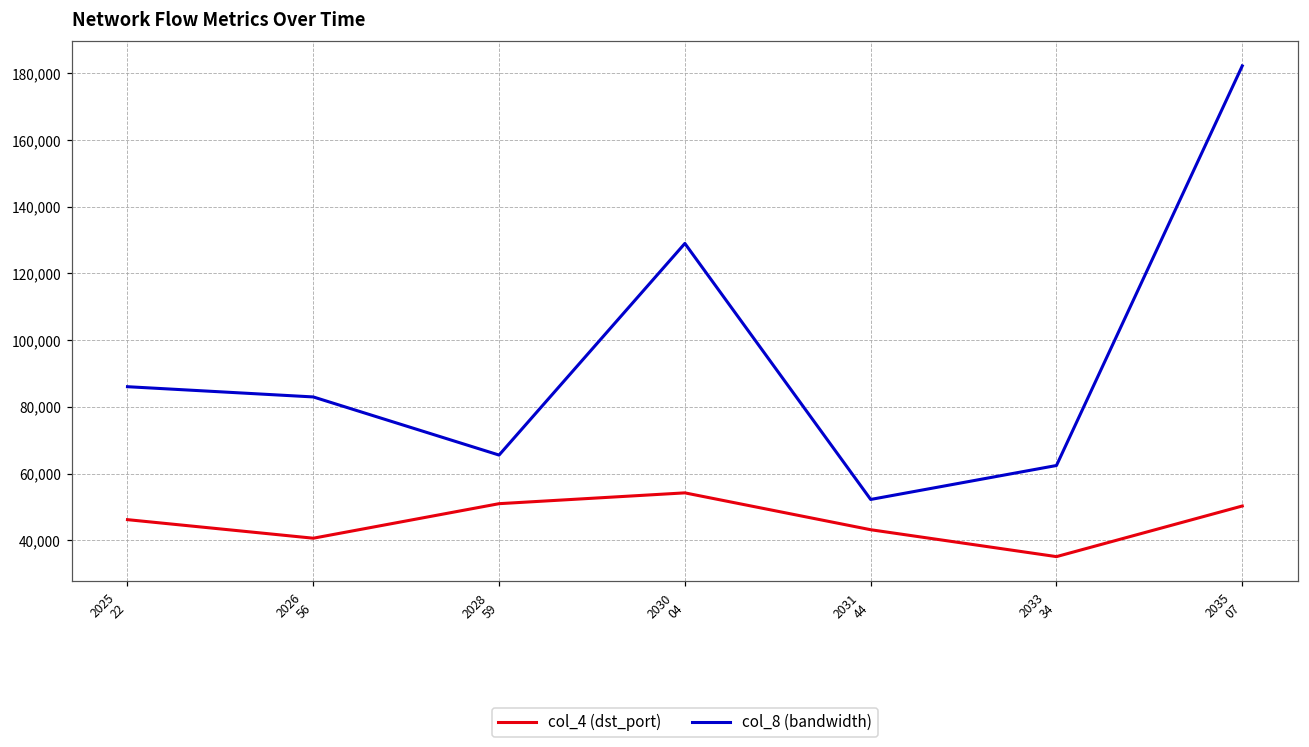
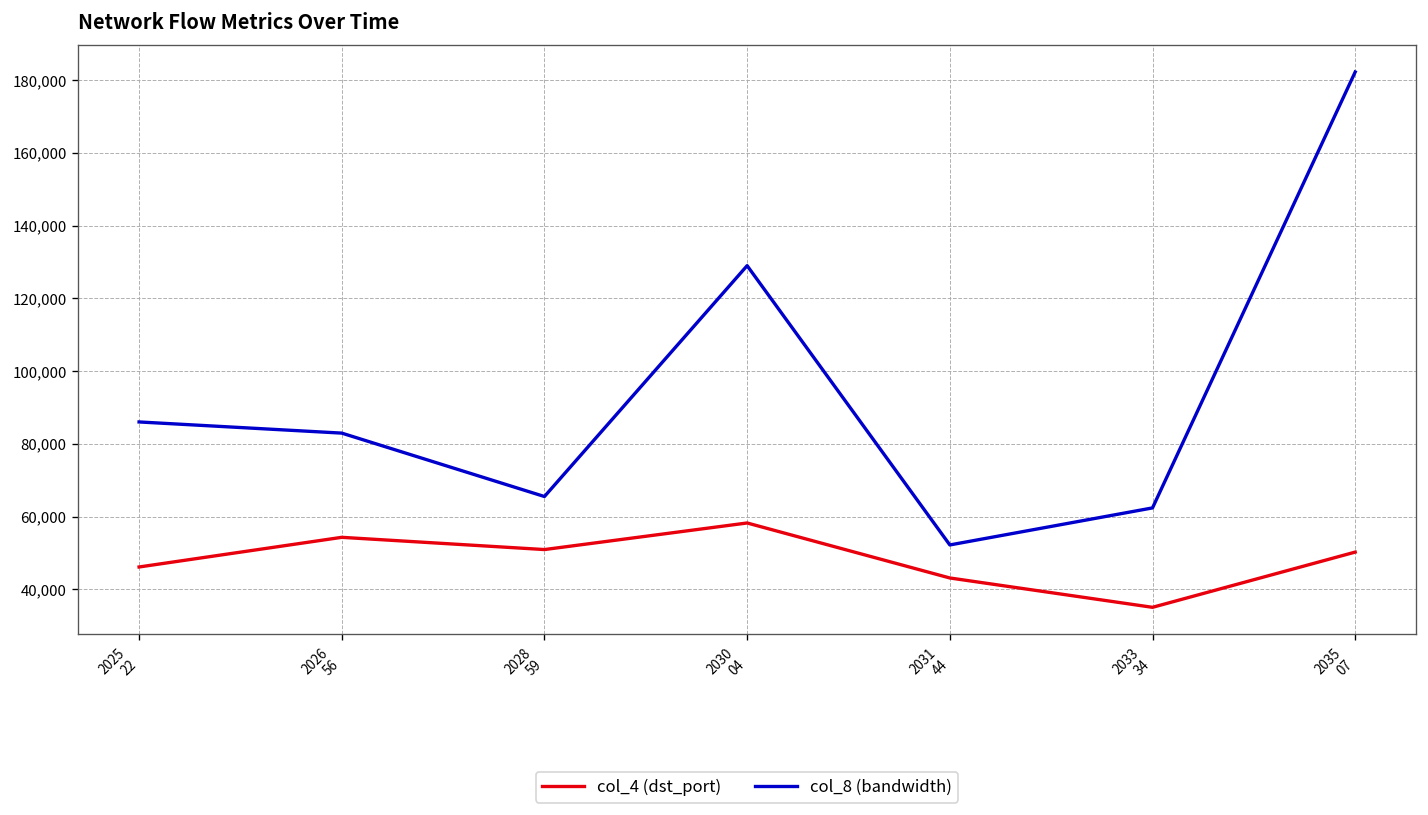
  {
    "col_4 (dst_port)": {
      "2025 22": "46,000",
-     "2026 56": "41,000",
+     "2026 56": "54,000",
      "2028 59": "51,000",
-     "2030 04": "54,000",
+     "2030 04": "58,000",
      "2031 44": "43,000",
      "2033 34": "35,000",
      "2035 07": "50,000"
    },
    "col_8 (bandwidth)": {
      "2025 22": "86,000",
      "2026 56": "83,000",
      "2028 59": "66,000",
      "2030 04": "129,000",
      "2031 44": "52,000",
      "2033 34": "62,000",
      "2035 07": "182,000"
    }
  }
